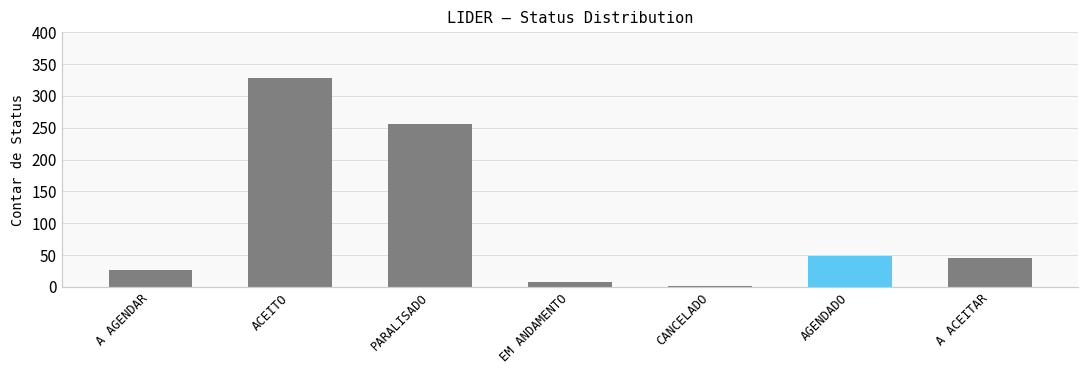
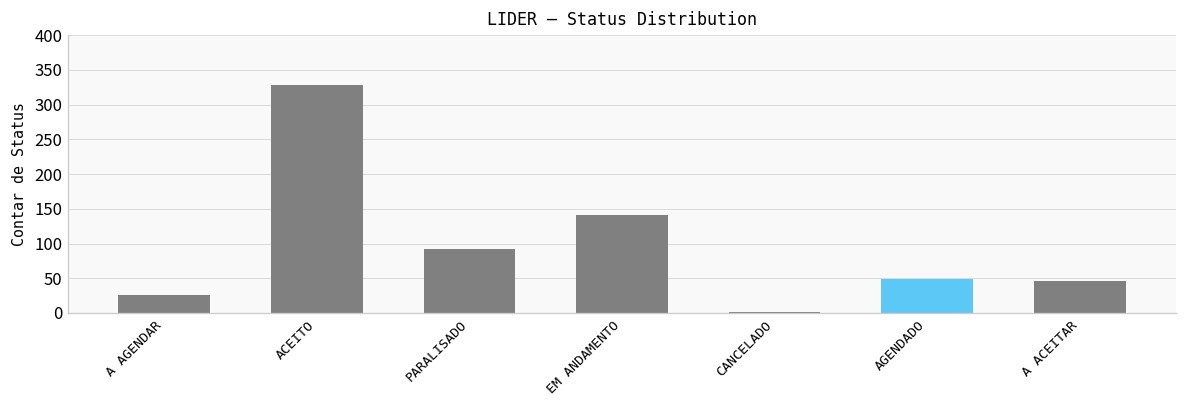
  {
    "A AGENDAR": 30,
    "ACEITO": 330,
-   "PARALISADO": 260,
-   "EM ANDAMENTO": 10,
+   "PARALISADO": 90,
+   "EM ANDAMENTO": 140,
    "AGENDADO": 50,
    "A ACEITAR": 50
  }
